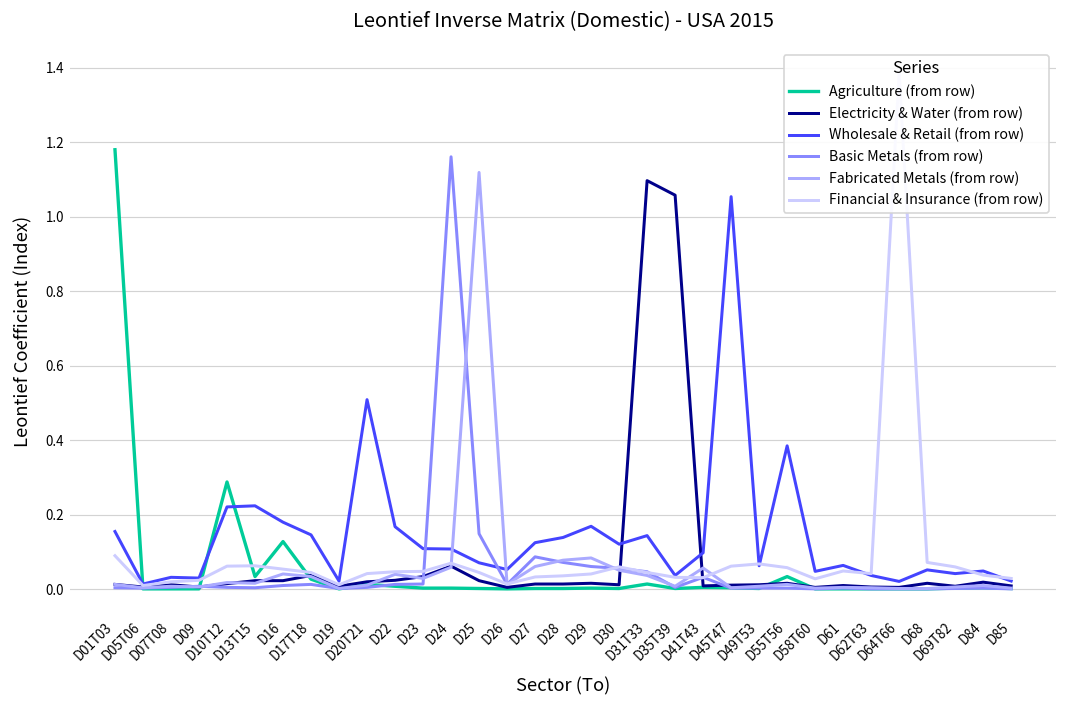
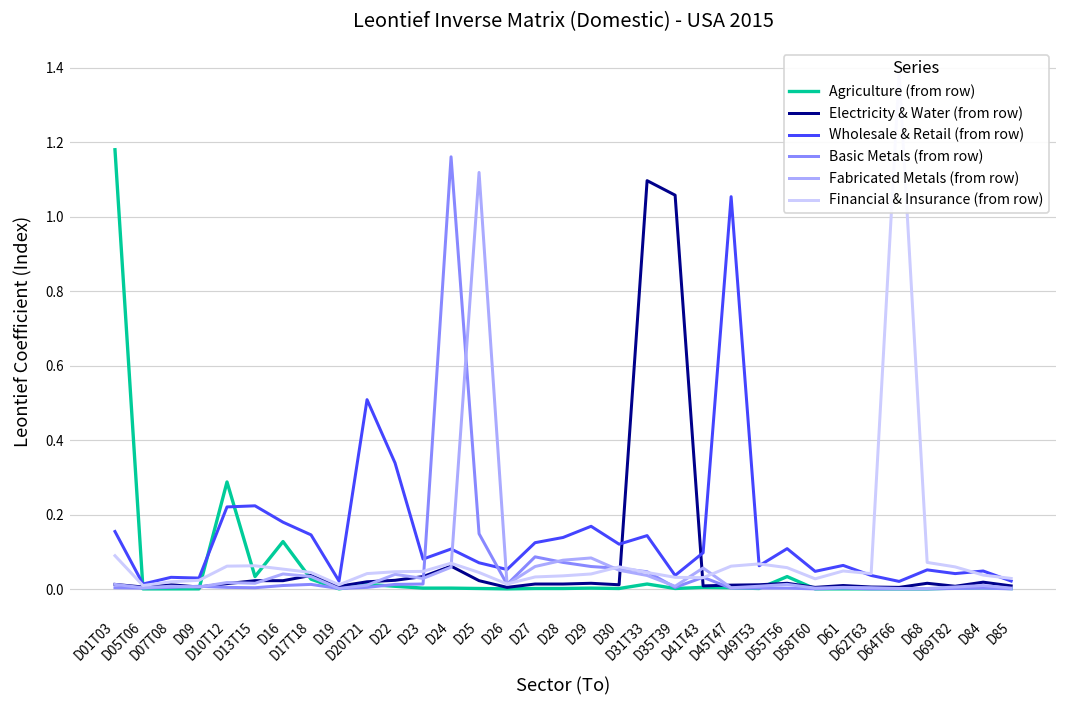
  {
    "Agriculture (from row)": {
      "D01T03": 1.18,
      "D10T12": 0.29,
      "D13T15": 0.03,
      "D16": 0.13,
      "D23": 0.00,
      "D24": 0.00,
      "D25": 0.00,
      "D27": 0.00,
      "D28": 0.00,
      "D29": 0.00,
      "D30": 0.00,
      "D31T33": 0.01,
      "D55T56": 0.03
    },
    "Electricity & Water (from row)": {
      "D16": 0.02,
      "D22": 0.02,
      "D25": 0.02,
      "D27": 0.01,
      "D28": 0.01,
      "D29": 0.02,
      "D30": 0.01,
      "D31T33": 1.10,
      "D35T39": 1.06,
      "D68": 0.02,
      "D84": 0.02
    },
    "Wholesale & Retail (from row)": {
      "D01T03": 0.16,
      "D07T08": 0.03,
      "D10T12": 0.22,
      "D13T15": 0.22,
      "D16": 0.18,
      "D17T18": 0.15,
      "D19": 0.02,
      "D20T21": 0.51,
-     "D22": 0.17,
-     "D23": 0.11,
+     "D22": 0.34,
+     "D23": 0.08,
      "D24": 0.11,
      "D25": 0.07,
      "D26": 0.05,
      "D27": 0.13,
      "D28": 0.14,
      "D29": 0.17,
      "D30": 0.12,
      "D31T33": 0.14,
      "D41T43": 0.10,
      "D45T47": 1.05,
-     "D55T56": 0.39,
+     "D55T56": 0.11,
      "D58T60": 0.05,
      "D61": 0.06,
      "D64T66": 0.02,
      "D68": 0.05,
      "D69T82": 0.04,
      "D84": 0.05
    }
  }
